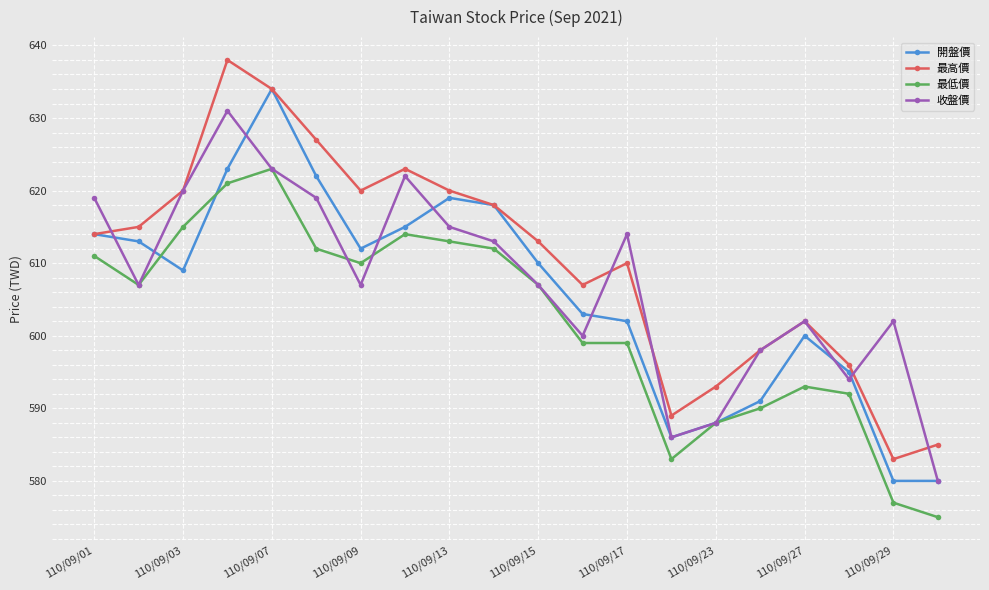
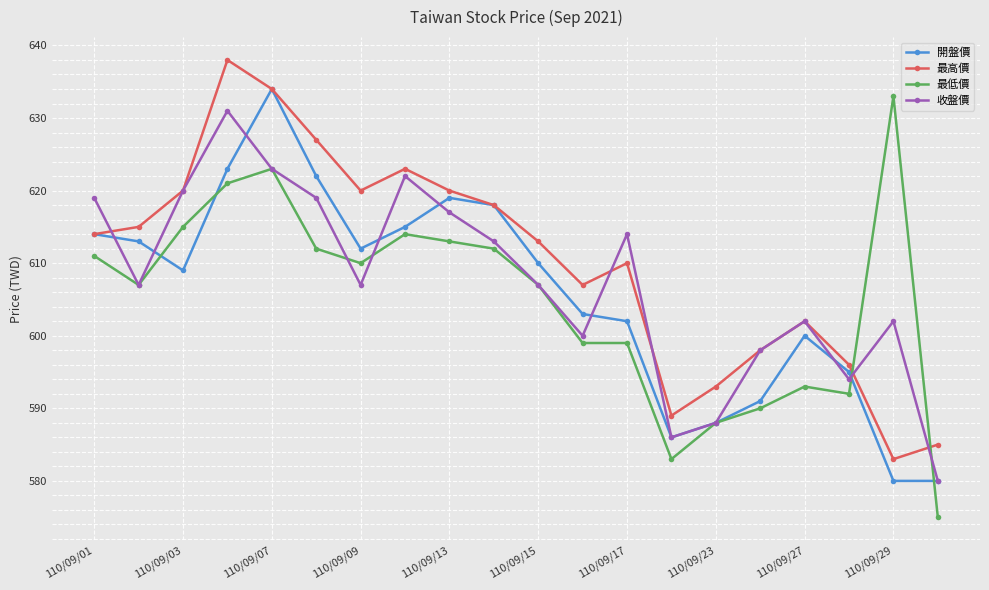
  {
    "開盤價": {
      "110/09/03": 609,
      "110/09/09": 612,
      "110/09/13": 619,
      "110/09/15": 610,
      "110/09/17": 602,
      "110/09/27": 600,
      "110/09/29": 580
    },
    "最高價": {
      "110/09/09": 620,
      "110/09/13": 620,
      "110/09/15": 613,
      "110/09/17": 610,
      "110/09/23": 593,
      "110/09/29": 583
    },
    "最低價": {
      "110/09/01": 611,
      "110/09/03": 615,
      "110/09/09": 610,
      "110/09/13": 613,
      "110/09/17": 599,
      "110/09/27": 593,
-     "110/09/29": 577
+     "110/09/29": 633
    },
    "收盤價": {
      "110/09/01": 619,
      "110/09/09": 607,
-     "110/09/13": 615,
+     "110/09/13": 617,
      "110/09/17": 614,
      "110/09/29": 602
    }
  }
